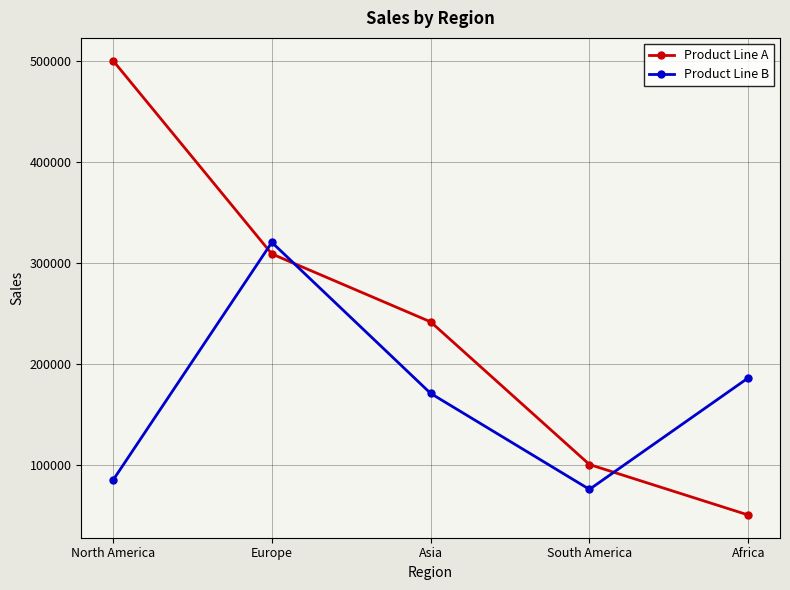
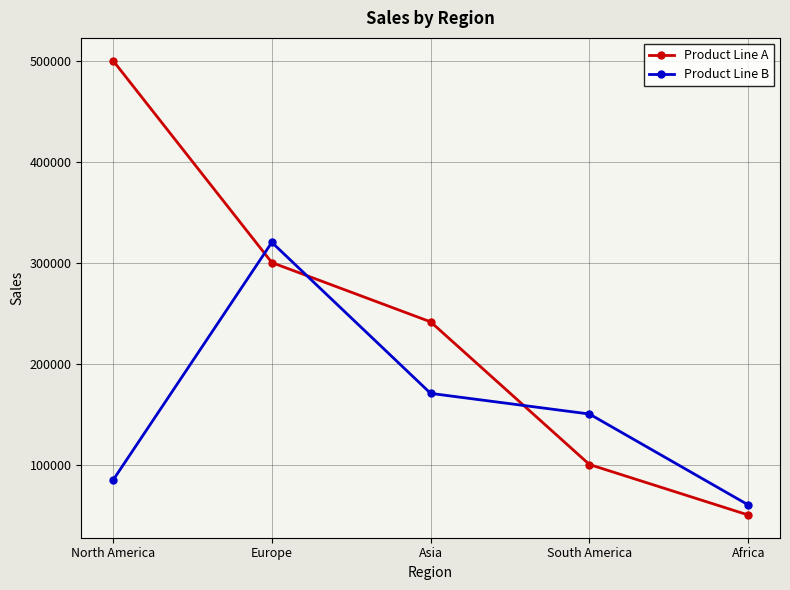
  {
    "Product Line A": {
      "North America": 500000,
-     "Europe": 309000,
+     "Europe": 300000,
      "Asia": 241000,
      "South America": 100000,
      "Africa": 50000
    },
    "Product Line B": {
      "North America": 85000,
      "Europe": 320000,
      "Asia": 170000,
-     "South America": 75000,
-     "Africa": 186000
+     "South America": 150000,
+     "Africa": 60000
    }
  }
